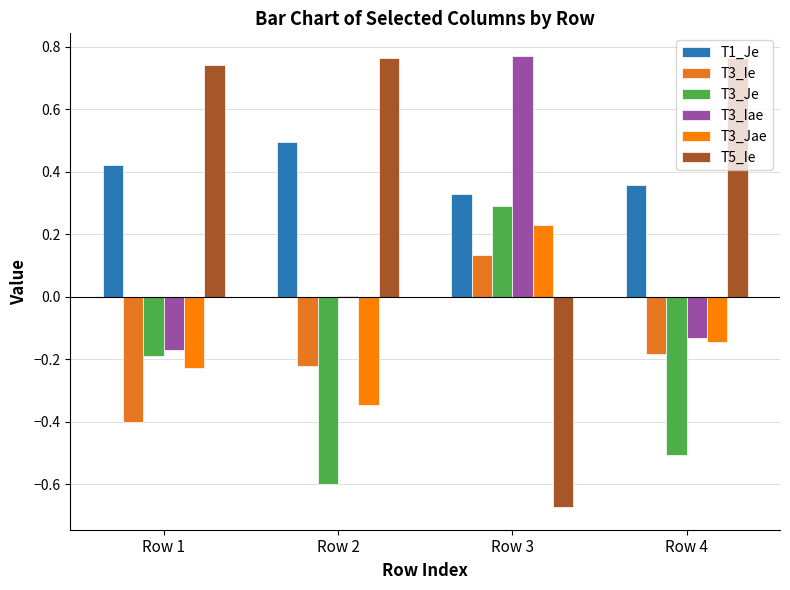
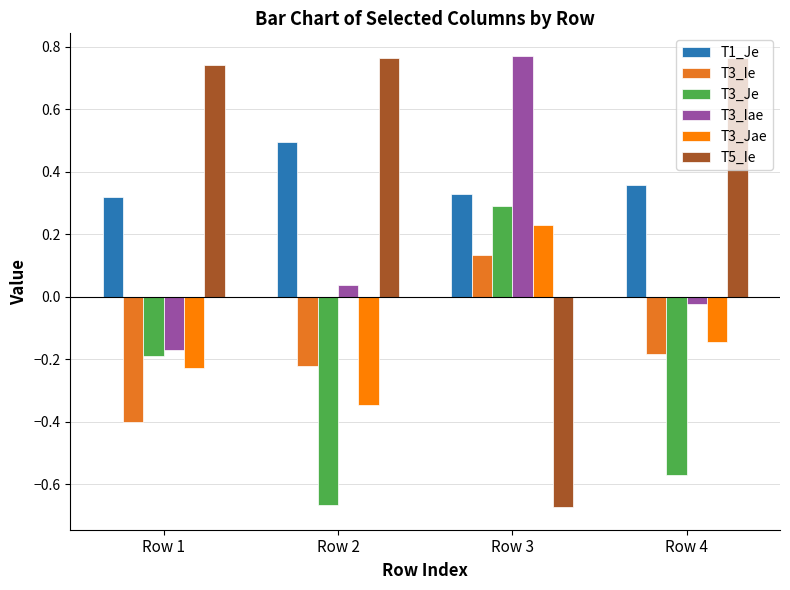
  {
    "T1_Je": {
-     "Row 1": 0.42,
+     "Row 1": 0.32,
      "Row 2": 0.50,
      "Row 3": 0.33,
      "Row 4": 0.36
    },
    "T3_Je": {
      "Row 1": -0.19,
-     "Row 2": -0.60,
+     "Row 2": -0.67,
      "Row 3": 0.29,
-     "Row 4": -0.51
+     "Row 4": -0.57
    },
    "T3_Iae": {
      "Row 1": -0.17,
-     "Row 2": 0.00,
+     "Row 2": 0.04,
      "Row 3": 0.77,
-     "Row 4": -0.13
+     "Row 4": -0.02
    },
    "T5_Ie": {
      "Row 1": 0.74,
      "Row 2": 0.76,
      "Row 3": -0.67
    }
  }
